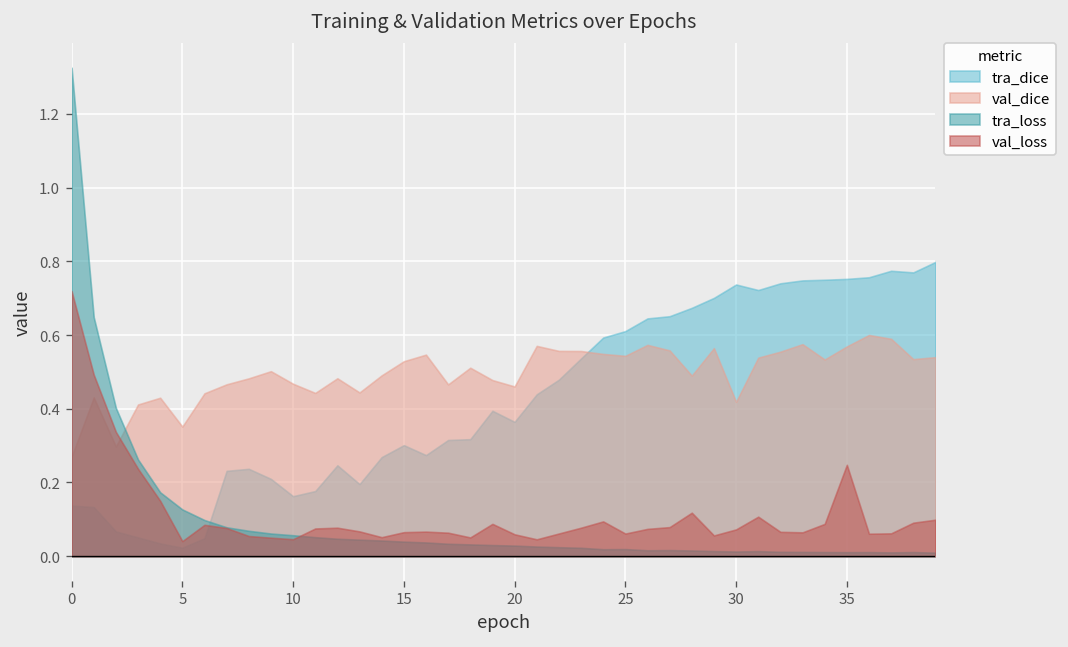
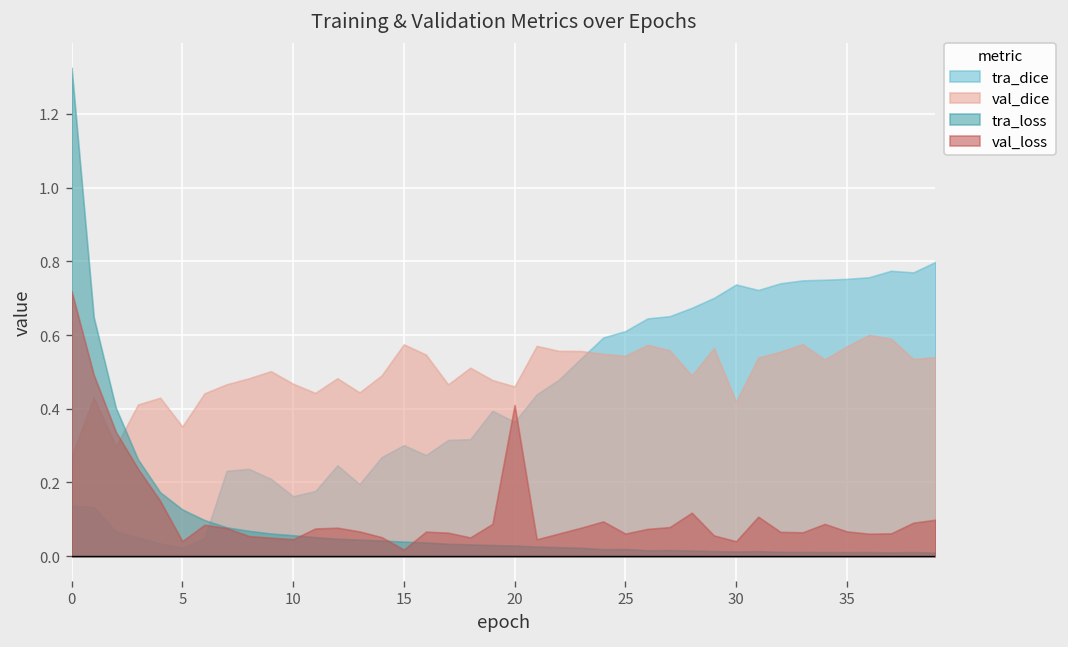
  {
    "val_dice": {
      "0": 0.27,
      "5": 0.35,
      "10": 0.47,
-     "15": 0.53,
+     "15": 0.57,
      "20": 0.46,
      "25": 0.54,
      "30": 0.42,
      "35": 0.57
    },
    "val_loss": {
      "0": 0.72,
      "5": 0.04,
      "10": 0.05,
-     "15": 0.07,
-     "20": 0.06,
+     "15": 0.02,
+     "20": 0.41,
      "25": 0.06,
-     "30": 0.07,
-     "35": 0.25
+     "30": 0.04,
+     "35": 0.07
    }
  }
